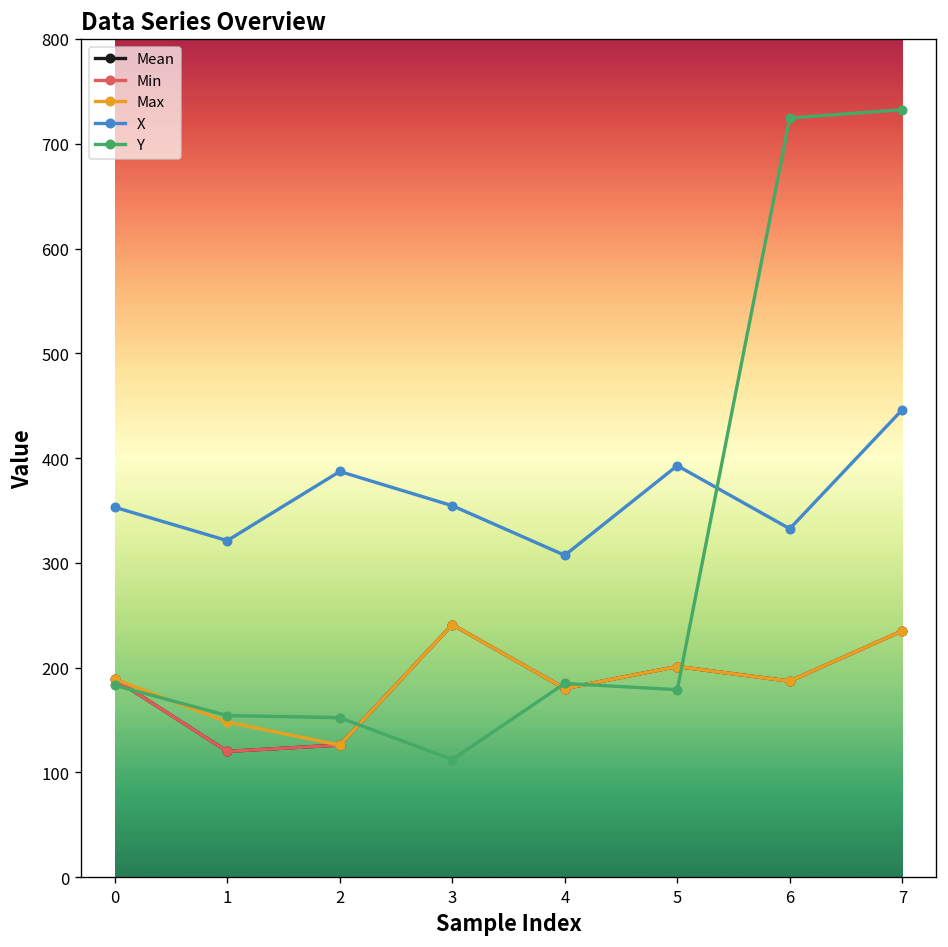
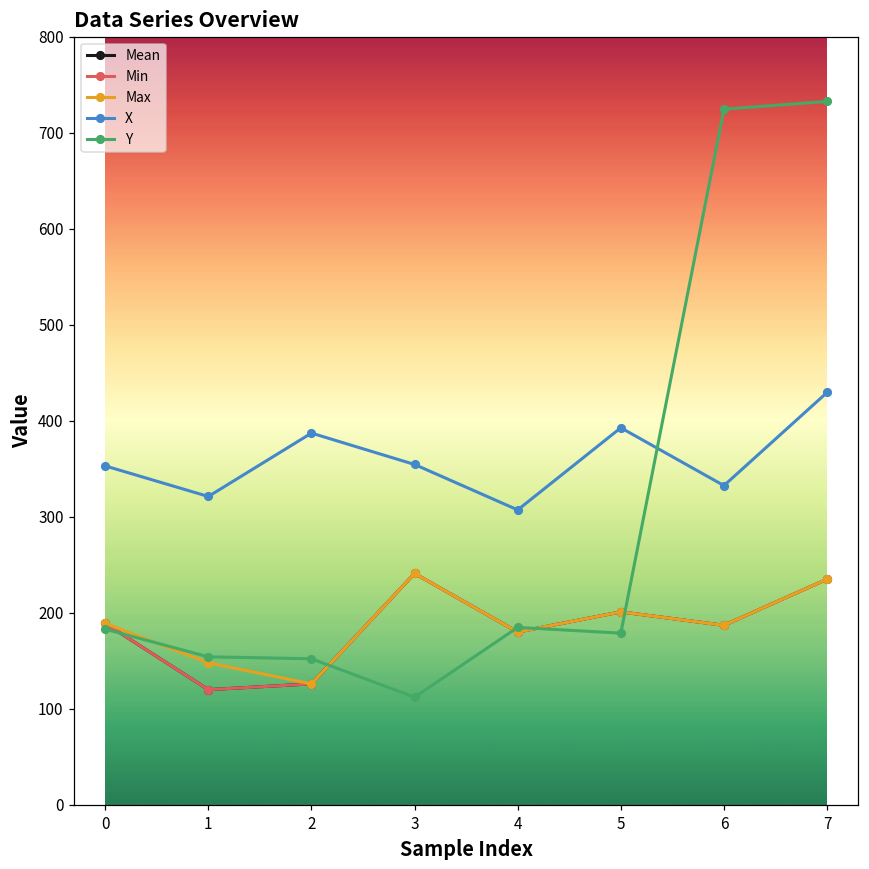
  {
    "Min": {
      "1": 120
    },
    "Max": {
      "1": 150
    },
    "X": {
      "0": 350,
      "1": 320,
      "2": 390,
      "3": 350,
      "4": 310,
      "5": 390,
      "6": 330,
-     "7": 450
+     "7": 430
    },
    "Y": {
      "0": 180,
      "1": 150,
      "2": 150,
      "3": 110,
      "4": 180,
      "5": 180,
      "6": 720,
      "7": 730
    }
  }
